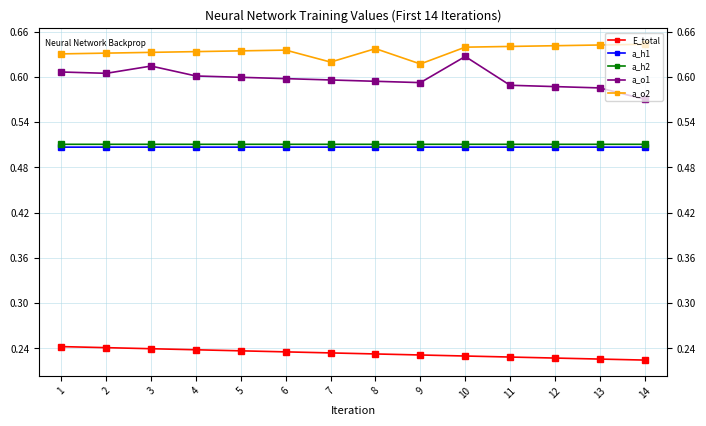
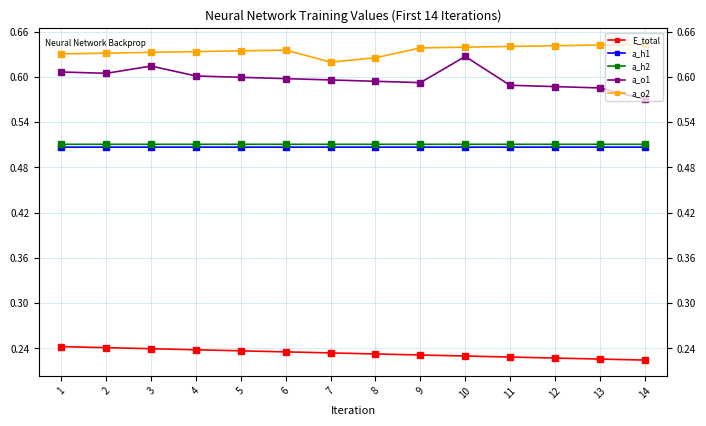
  {
    "E_total": {
      "1": 0.24,
      "2": 0.24,
      "3": 0.24,
      "4": 0.24,
      "5": 0.24,
      "6": 0.24,
      "7": 0.23,
      "8": 0.23,
      "9": 0.23,
      "10": 0.23,
      "11": 0.23,
      "12": 0.23,
      "13": 0.23,
      "14": 0.22
    },
    "a_h1": {
      "1": 0.51,
      "2": 0.51,
      "3": 0.51,
      "4": 0.51,
      "5": 0.51,
      "6": 0.51,
      "7": 0.51,
      "8": 0.51,
      "9": 0.51,
      "10": 0.51,
      "11": 0.51,
      "12": 0.51,
      "13": 0.51,
      "14": 0.51
    },
    "a_h2": {
      "1": 0.51,
      "2": 0.51,
      "3": 0.51,
      "4": 0.51,
      "5": 0.51,
      "6": 0.51,
      "7": 0.51,
      "8": 0.51,
      "9": 0.51,
      "10": 0.51,
      "11": 0.51,
      "12": 0.51,
      "13": 0.51,
      "14": 0.51
    },
    "a_o1": {
      "1": 0.61,
      "2": 0.60,
      "3": 0.61,
      "4": 0.60,
      "5": 0.60,
      "6": 0.60,
      "7": 0.60,
      "8": 0.59,
      "9": 0.59,
      "10": 0.63,
      "11": 0.59,
      "12": 0.59,
      "13": 0.59
    },
    "a_o2": {
      "1": 0.63,
      "2": 0.63,
      "3": 0.63,
      "4": 0.63,
      "5": 0.63,
      "6": 0.64,
      "7": 0.62,
-     "8": 0.64,
-     "9": 0.62,
+     "8": 0.63,
+     "9": 0.64,
      "10": 0.64,
      "11": 0.64,
      "12": 0.64,
      "13": 0.64
    }
  }
